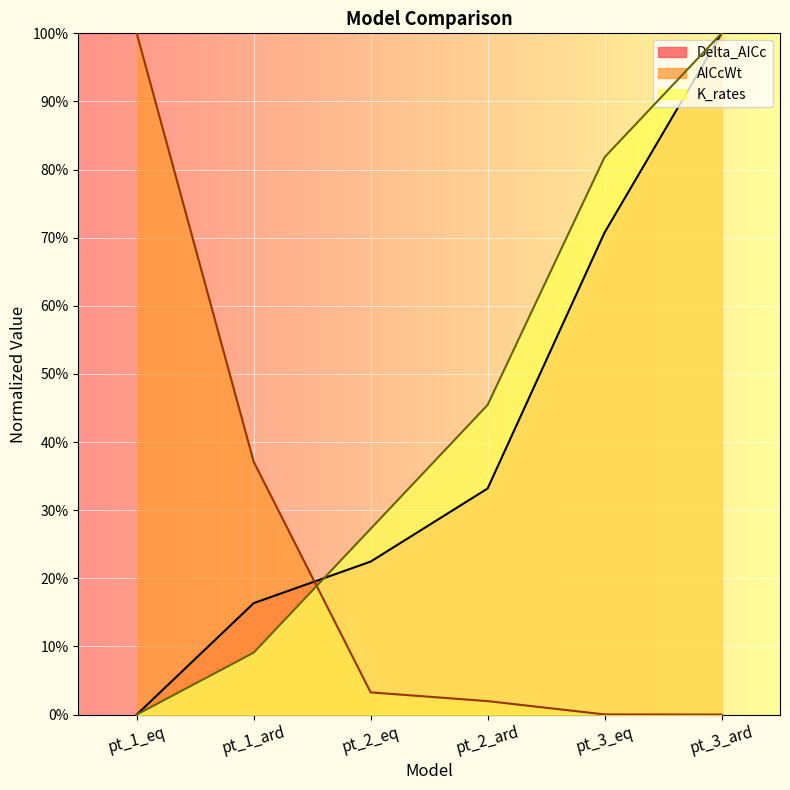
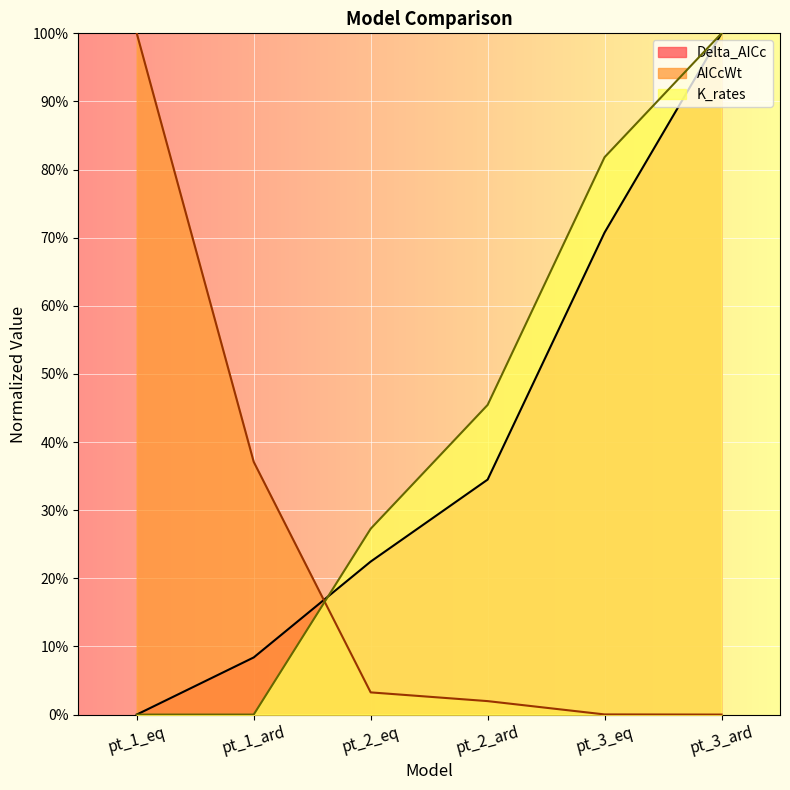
  {
    "Delta_AICc": {
-     "pt_1_ard": "16%",
+     "pt_1_ard": "8%",
      "pt_2_eq": "22%",
-     "pt_2_ard": "33%",
+     "pt_2_ard": "34%",
      "pt_3_eq": "71%"
    },
    "AICcWt": {
      "pt_1_eq": "100%",
      "pt_1_ard": "37%",
      "pt_2_eq": "3%",
      "pt_2_ard": "2%",
      "pt_3_eq": "0%",
      "pt_3_ard": "0%"
    },
    "K_rates": {
-     "pt_1_ard": "9%",
+     "pt_1_ard": "0%",
      "pt_2_eq": "27%",
      "pt_2_ard": "45%",
      "pt_3_eq": "82%"
    }
  }
